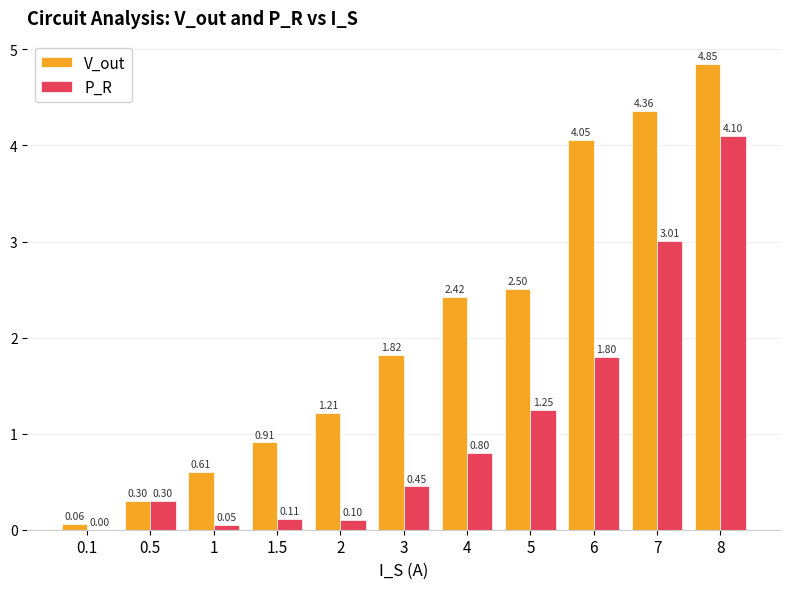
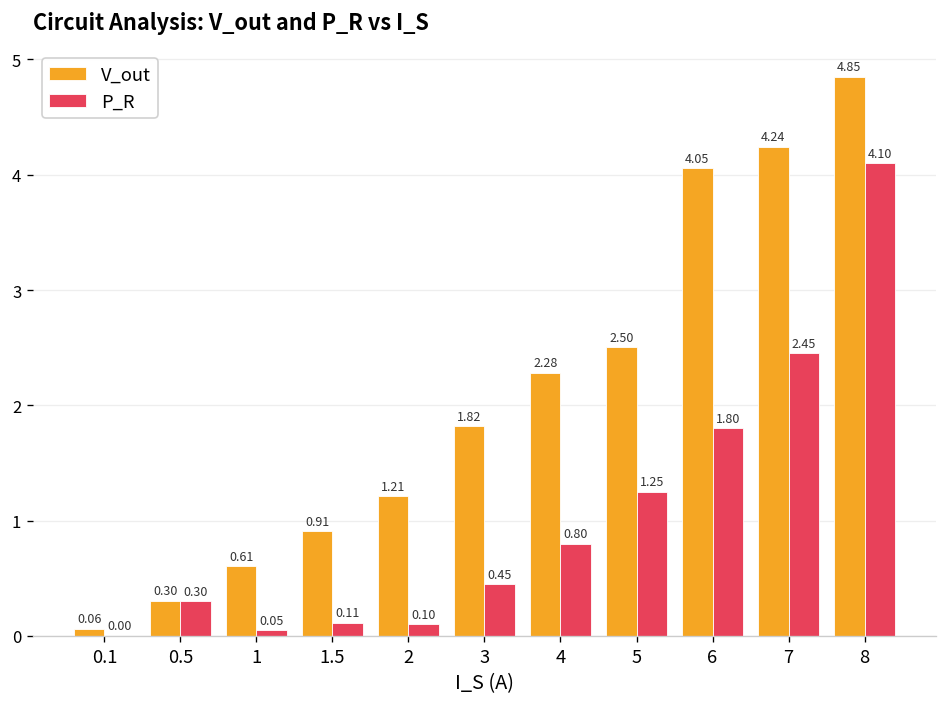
  {
    "V_out": {
      "0.1": 0.06,
      "0.5": 0.30,
      "1": 0.61,
      "1.5": 0.91,
      "2": 1.21,
      "3": 1.82,
-     "4": 2.42,
+     "4": 2.28,
      "5": 2.50,
      "6": 4.05,
-     "7": 4.36,
+     "7": 4.24,
      "8": 4.85
    },
    "P_R": {
      "0.1": 0.00,
      "0.5": 0.30,
      "1": 0.05,
      "1.5": 0.11,
      "2": 0.10,
      "3": 0.45,
      "4": 0.80,
      "5": 1.25,
      "6": 1.80,
-     "7": 3.01,
+     "7": 2.45,
      "8": 4.10
    }
  }
